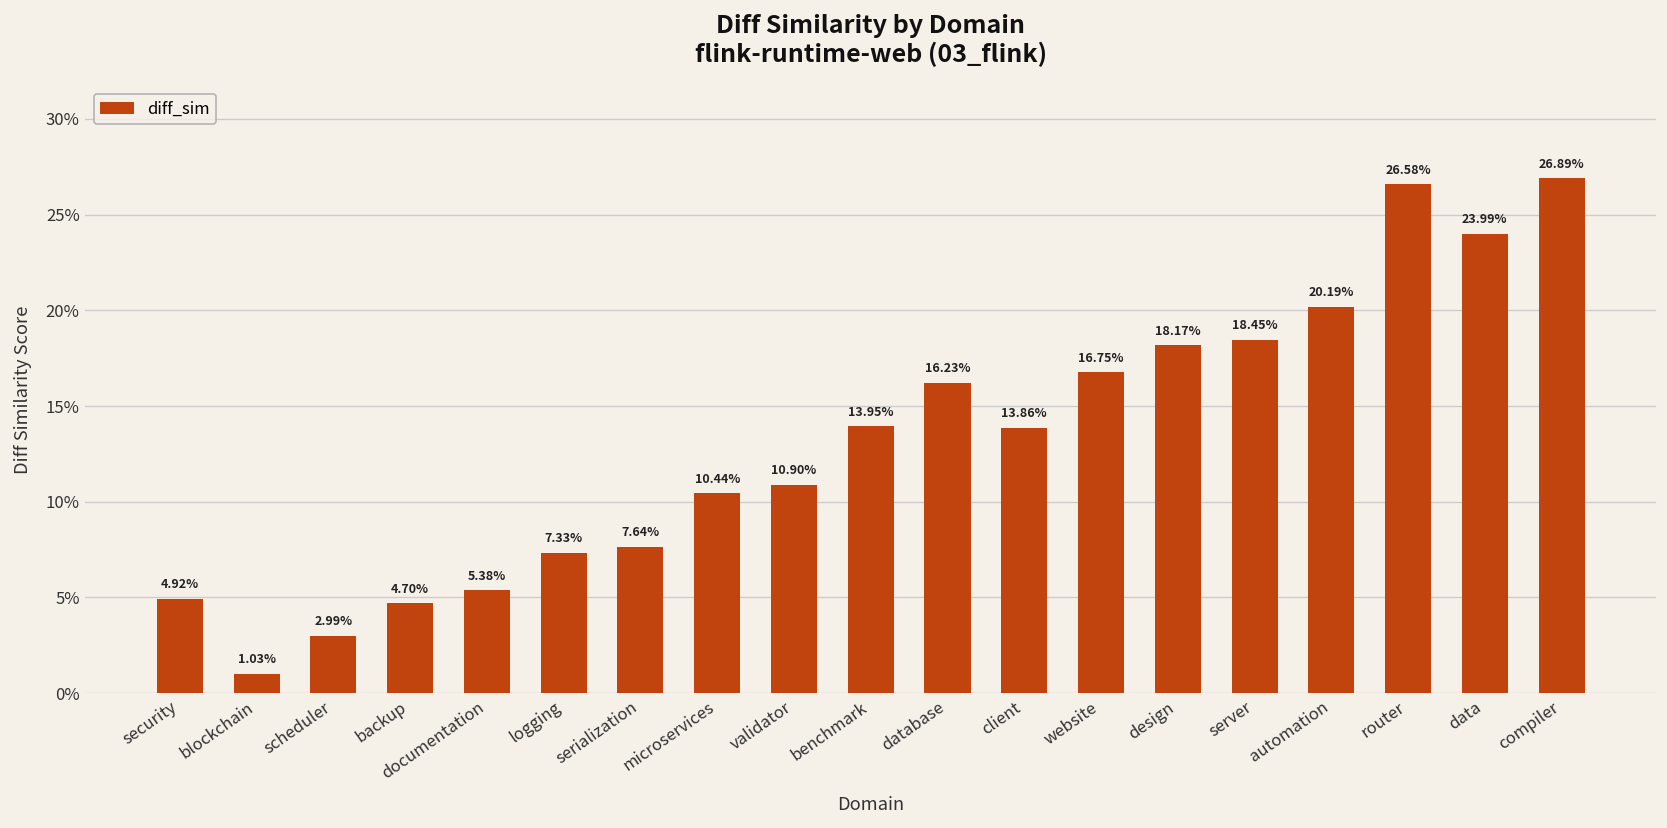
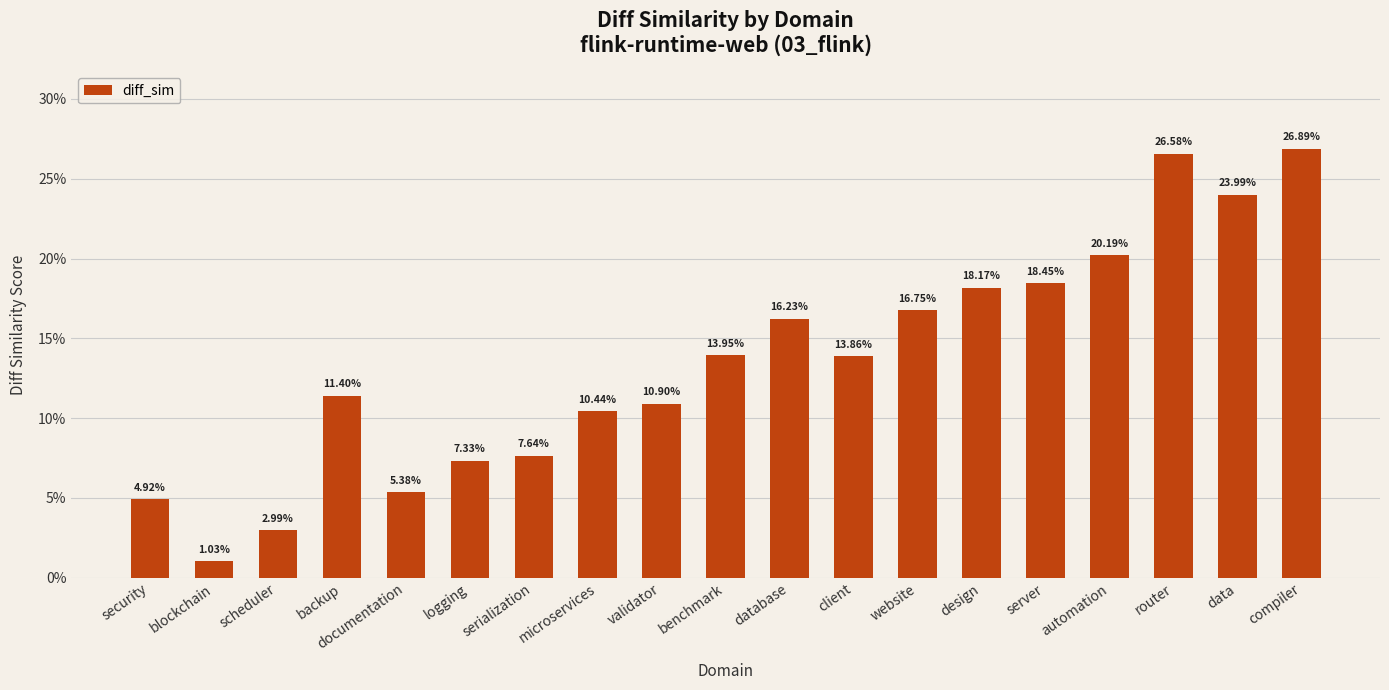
  {
    "security": "4.92%",
    "blockchain": "1.03%",
    "scheduler": "2.99%",
-   "backup": "4.70%",
+   "backup": "11.40%",
    "documentation": "5.38%",
    "logging": "7.33%",
    "serialization": "7.64%",
    "microservices": "10.44%",
    "validator": "10.90%",
    "benchmark": "13.95%",
    "database": "16.23%",
    "client": "13.86%",
    "website": "16.75%",
    "design": "18.17%",
    "server": "18.45%",
    "automation": "20.19%",
    "router": "26.58%",
    "data": "23.99%",
    "compiler": "26.89%"
  }
